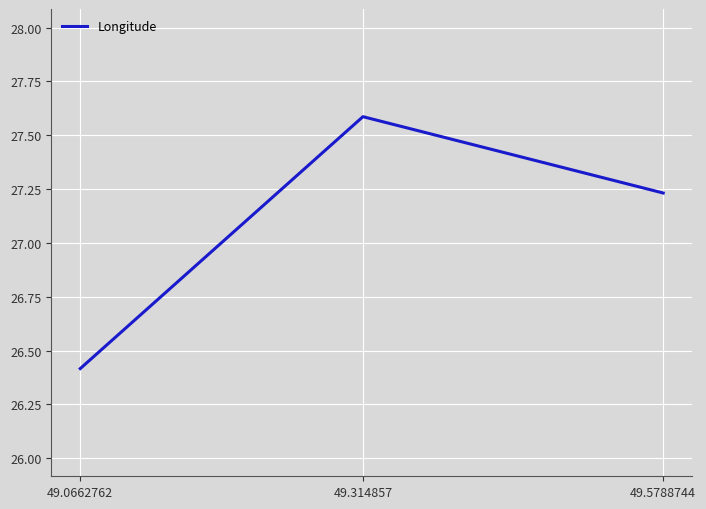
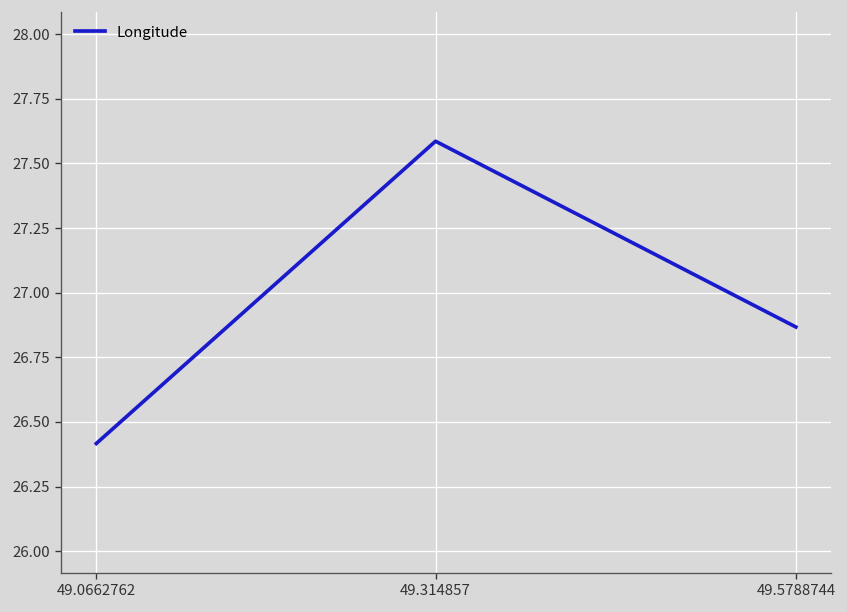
  {
    "49.0662762": 26.42,
    "49.314857": 27.59,
-   "49.5788744": 27.23
+   "49.5788744": 26.87
  }
